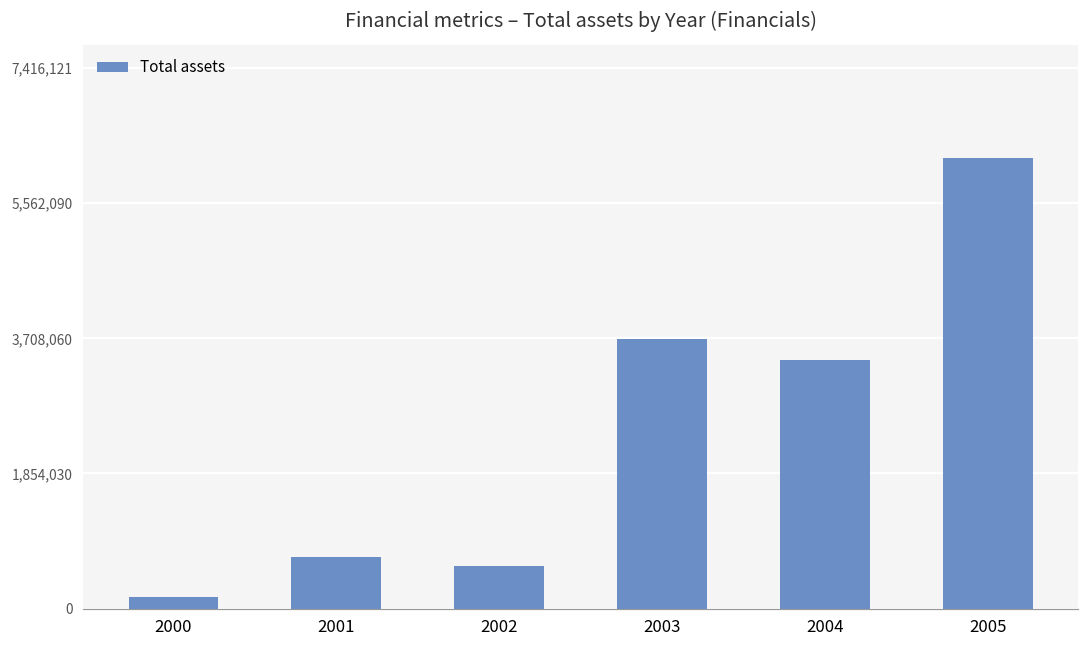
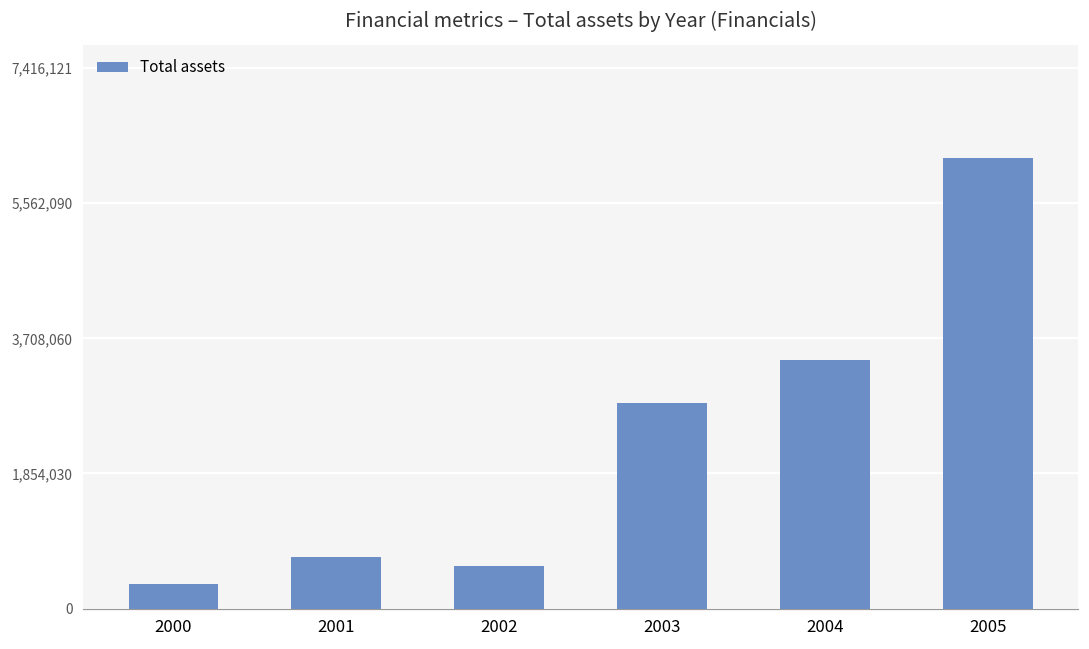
  {
-   "2000": "200,000",
+   "2000": "300,000",
    "2001": "700,000",
    "2002": "600,000",
-   "2003": "3,700,000",
+   "2003": "2,800,000",
    "2004": "3,400,000",
    "2005": "6,200,000"
  }
